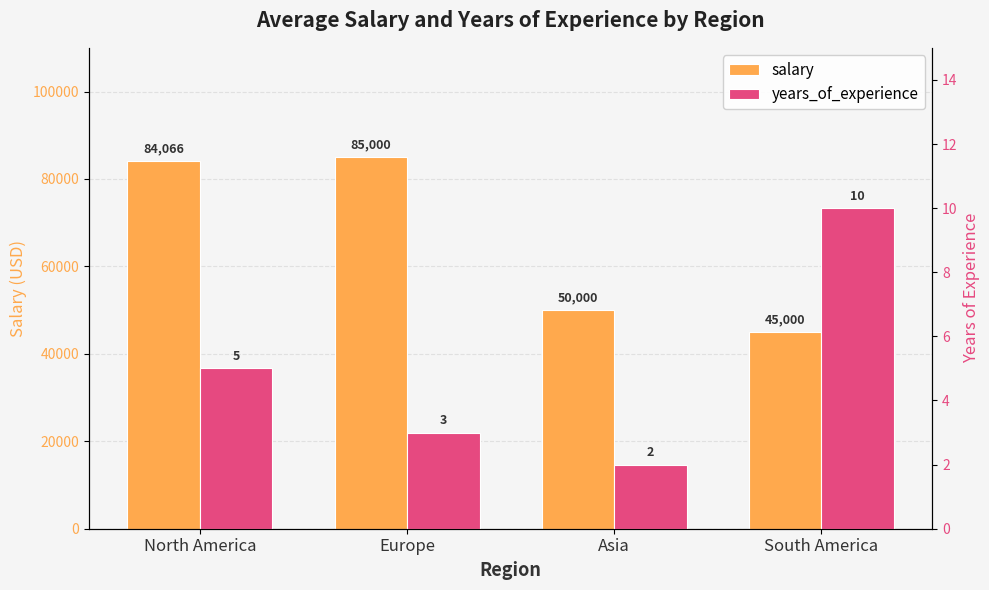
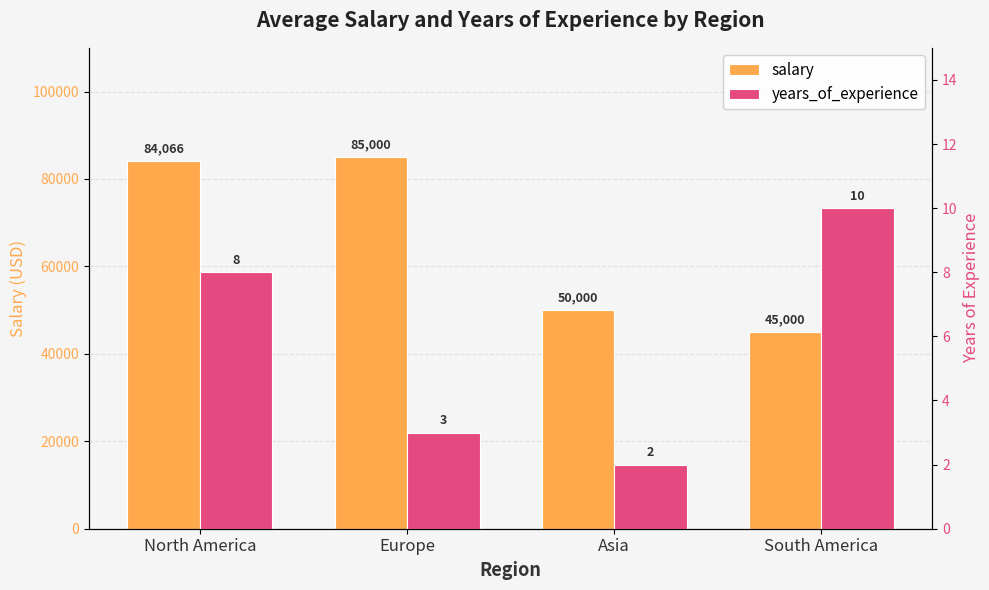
  {
    "salary": {
      "North America": "84,066",
      "Europe": "85,000",
      "Asia": "50,000",
      "South America": "45,000"
    },
    "years_of_experience": {
-     "North America": "5",
+     "North America": "8",
      "Europe": "3",
      "Asia": "2",
      "South America": "10"
    }
  }
